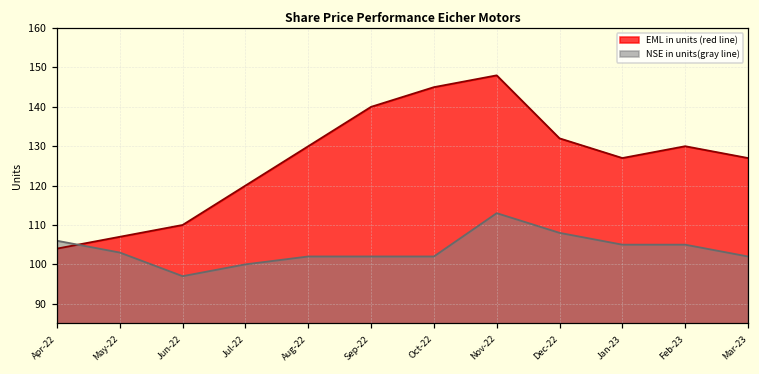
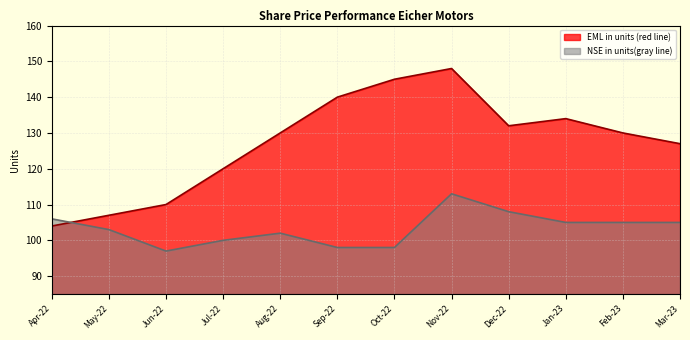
  {
    "EML in units (red line)": {
      "Apr-22": 104,
      "May-22": 107,
      "Jun-22": 110,
      "Jul-22": 120,
      "Aug-22": 130,
      "Sep-22": 140,
      "Oct-22": 145,
      "Nov-22": 148,
      "Dec-22": 132,
-     "Jan-23": 127,
+     "Jan-23": 134,
      "Feb-23": 130,
      "Mar-23": 127
    },
    "NSE in units(gray line)": {
      "Apr-22": 106,
      "May-22": 103,
      "Jun-22": 97,
      "Jul-22": 100,
      "Aug-22": 102,
-     "Sep-22": 102,
-     "Oct-22": 102,
+     "Sep-22": 98,
+     "Oct-22": 98,
      "Nov-22": 113,
      "Dec-22": 108,
      "Jan-23": 105,
      "Feb-23": 105,
-     "Mar-23": 102
+     "Mar-23": 105
    }
  }
